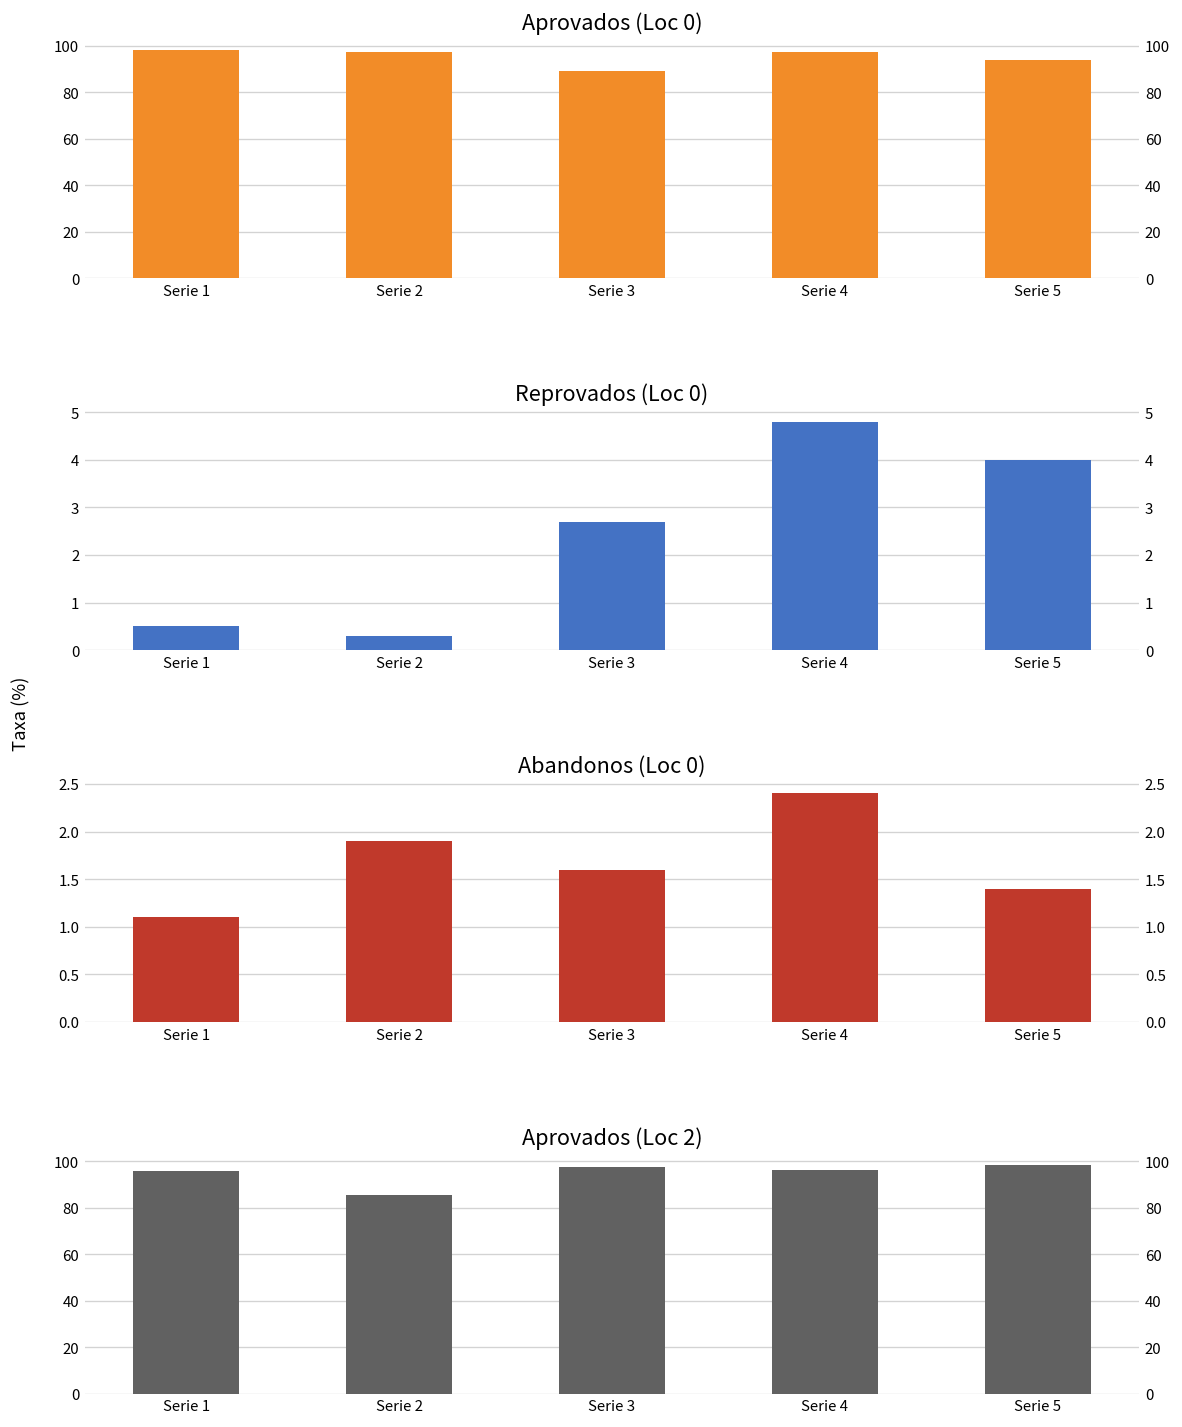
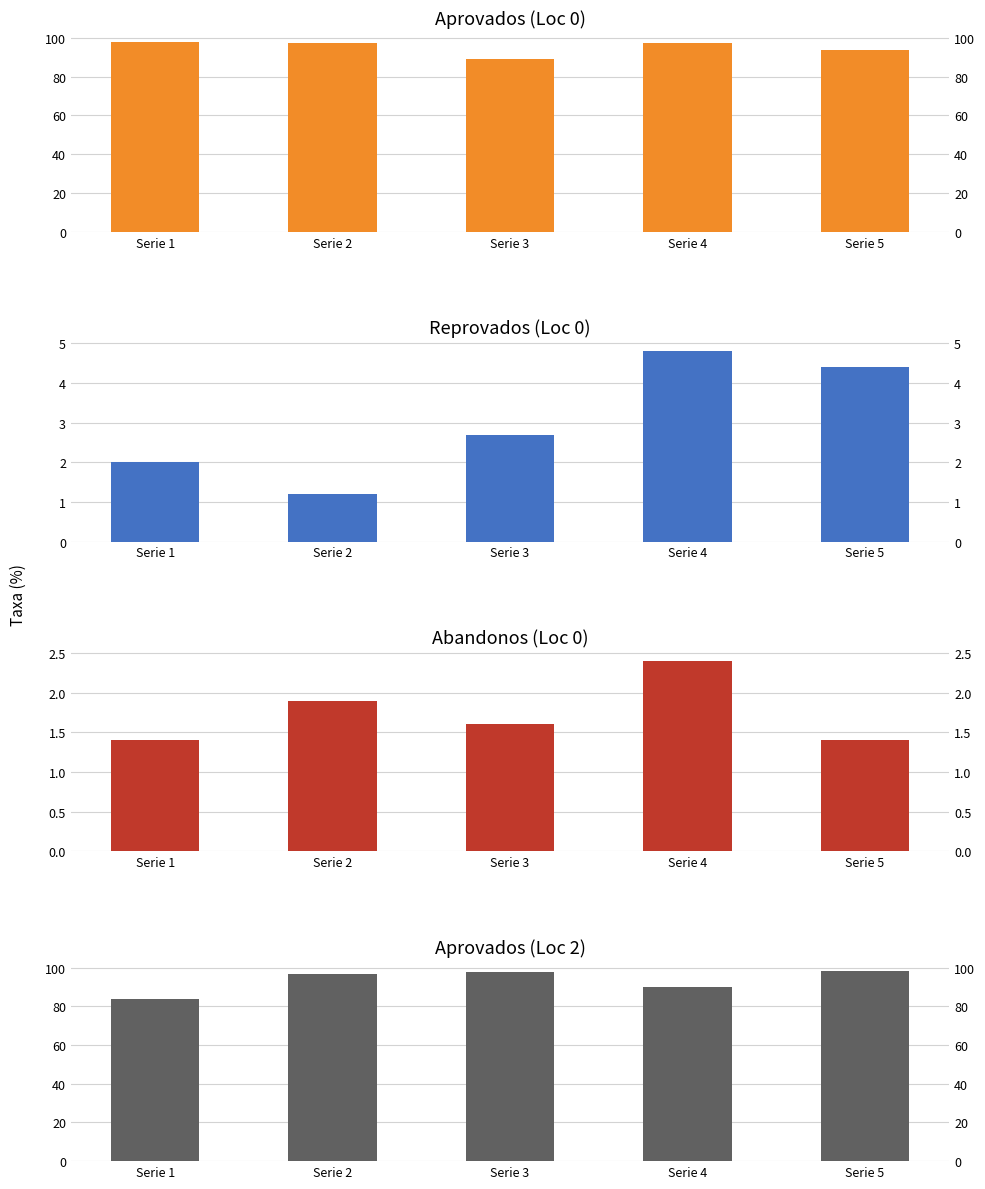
  {
    "Aprovados (Loc 0)": {
      "Serie 1": 98,
      "Serie 2": 97,
      "Serie 3": 89,
      "Serie 4": 97,
      "Serie 5": 94
    },
    "Reprovados (Loc 0)": {
-     "Serie 1": 0.5,
-     "Serie 2": 0.3,
+     "Serie 1": 2.0,
+     "Serie 2": 1.2,
      "Serie 3": 2.7,
      "Serie 4": 4.8,
-     "Serie 5": 4.0
+     "Serie 5": 4.4
    },
    "Abandonos (Loc 0)": {
-     "Serie 1": 1.1,
+     "Serie 1": 1.4,
      "Serie 2": 1.9,
      "Serie 3": 1.6,
      "Serie 4": 2.4,
      "Serie 5": 1.4
    },
    "Aprovados (Loc 2)": {
-     "Serie 1": 96,
-     "Serie 2": 85,
+     "Serie 1": 84,
+     "Serie 2": 97,
      "Serie 3": 98,
-     "Serie 4": 96,
+     "Serie 4": 90,
      "Serie 5": 98
    }
  }
